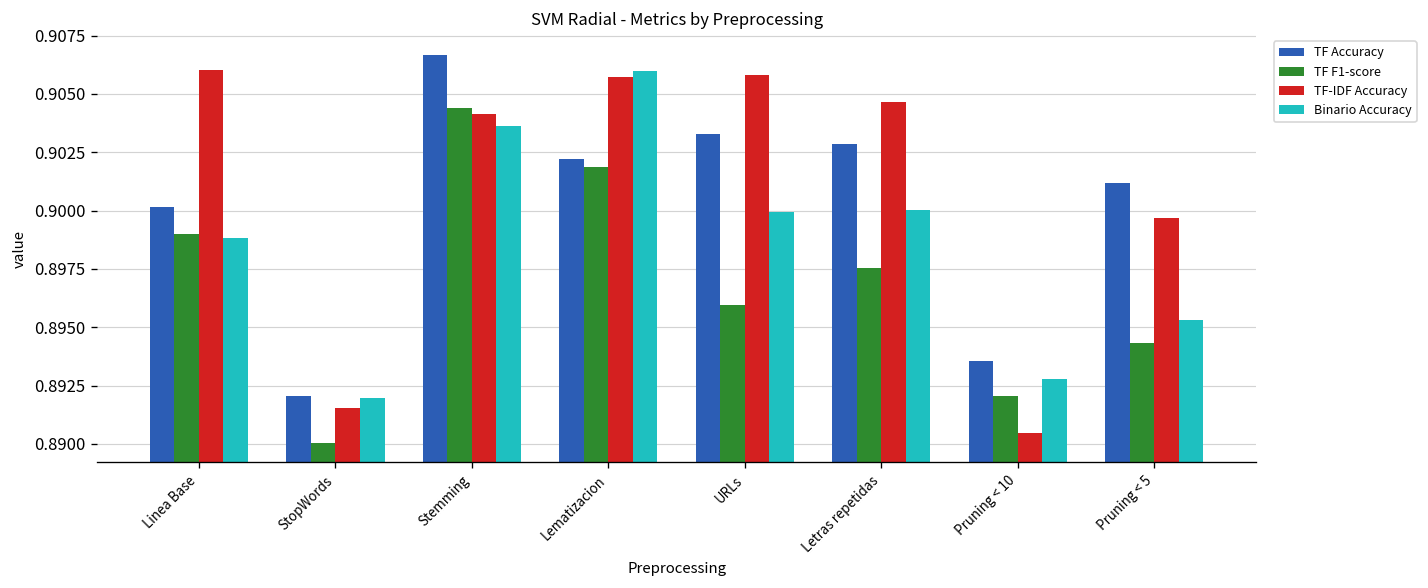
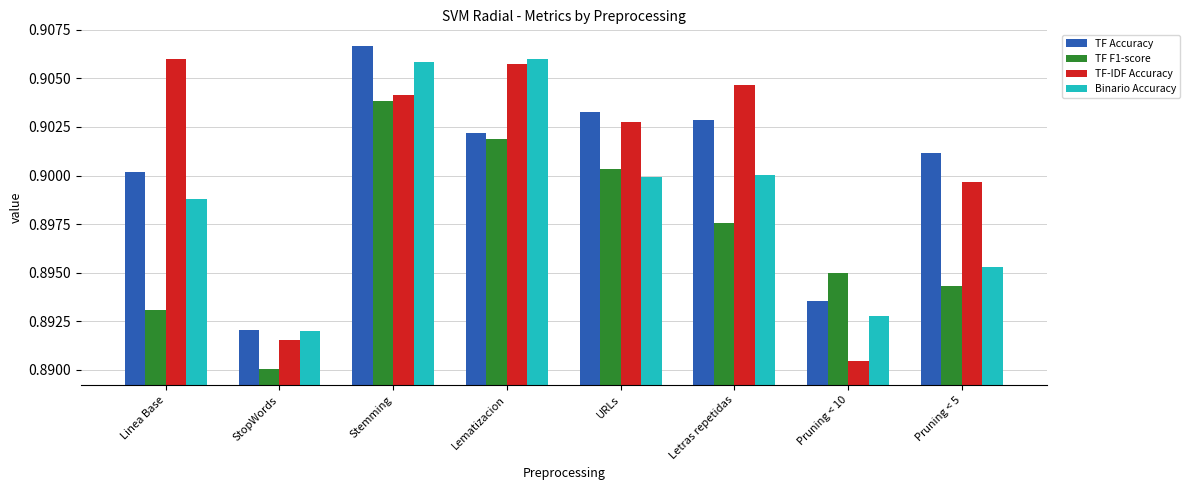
  {
    "TF Accuracy": {
      "Linea Base": 0.9002,
      "StopWords": 0.8921,
      "Stemming": 0.9067,
      "Lematizacion": 0.9022,
      "URLs": 0.9033,
      "Letras repetidas": 0.9028,
      "Pruning < 10": 0.8935,
      "Pruning < 5": 0.9012
    },
    "TF F1-score": {
-     "Linea Base": 0.8990,
+     "Linea Base": 0.8931,
      "StopWords": 0.8900,
-     "Stemming": 0.9044,
+     "Stemming": 0.9038,
      "Lematizacion": 0.9019,
-     "URLs": 0.8959,
+     "URLs": 0.9004,
      "Letras repetidas": 0.8976,
-     "Pruning < 10": 0.8920,
+     "Pruning < 10": 0.8950,
      "Pruning < 5": 0.8943
    },
    "TF-IDF Accuracy": {
      "Linea Base": 0.9060,
      "StopWords": 0.8915,
      "Stemming": 0.9041,
      "Lematizacion": 0.9057,
-     "URLs": 0.9058,
+     "URLs": 0.9027,
      "Letras repetidas": 0.9047,
      "Pruning < 10": 0.8905,
      "Pruning < 5": 0.8997
    },
    "Binario Accuracy": {
      "Linea Base": 0.8988,
      "StopWords": 0.8920,
-     "Stemming": 0.9036,
+     "Stemming": 0.9059,
      "Lematizacion": 0.9060,
      "URLs": 0.8999,
      "Letras repetidas": 0.9000,
      "Pruning < 10": 0.8928,
      "Pruning < 5": 0.8953
    }
  }
